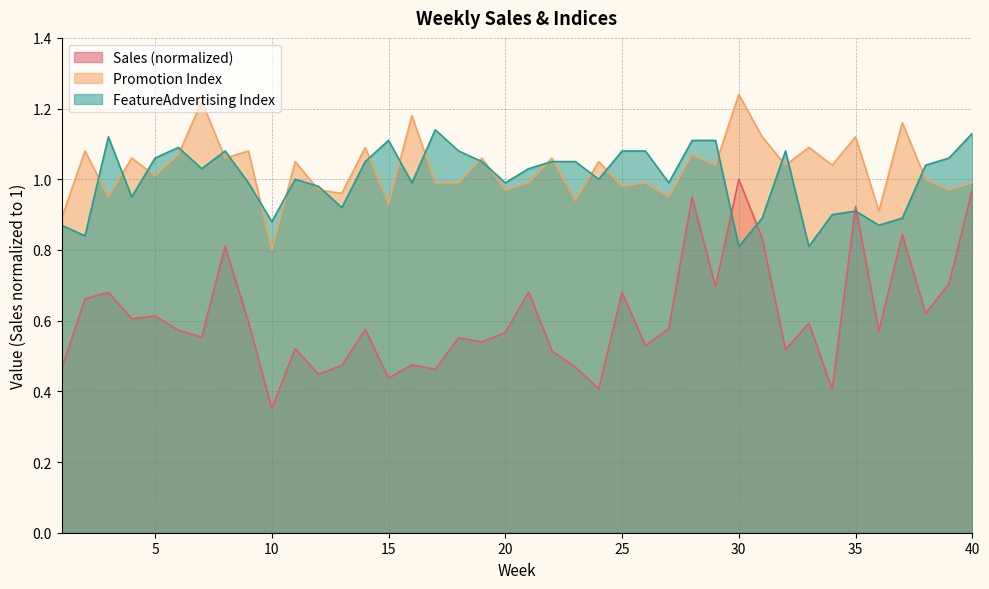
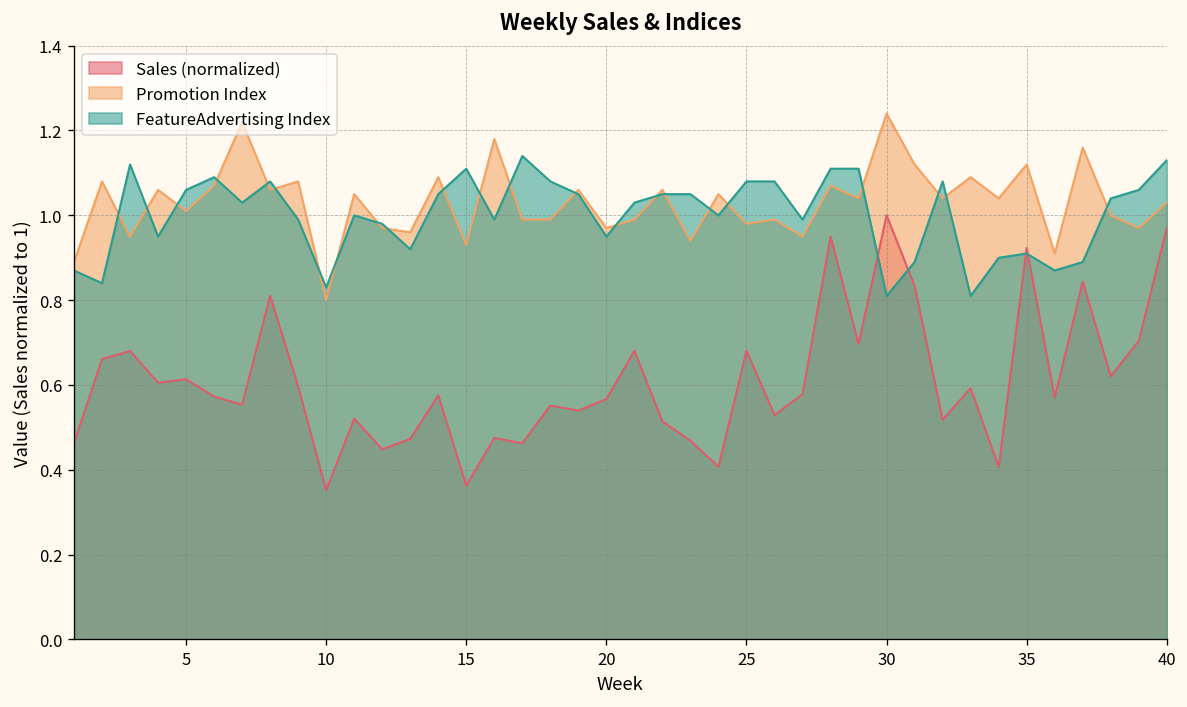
  {
    "Sales (normalized)": {
      "5": 0.61,
      "10": 0.35,
-     "15": 0.44,
+     "15": 0.36,
      "20": 0.57,
      "25": 0.68,
      "30": 1.00,
      "35": 0.92,
      "40": 0.97
    },
    "Promotion Index": {
      "5": 1.01,
      "10": 0.80,
      "15": 0.93,
      "20": 0.97,
      "25": 0.98,
      "30": 1.24,
      "35": 1.12,
-     "40": 0.99
+     "40": 1.03
    },
    "FeatureAdvertising Index": {
      "5": 1.06,
-     "10": 0.88,
+     "10": 0.83,
      "15": 1.11,
-     "20": 0.99,
+     "20": 0.95,
      "25": 1.08,
      "30": 0.81,
      "35": 0.91,
      "40": 1.13
    }
  }
